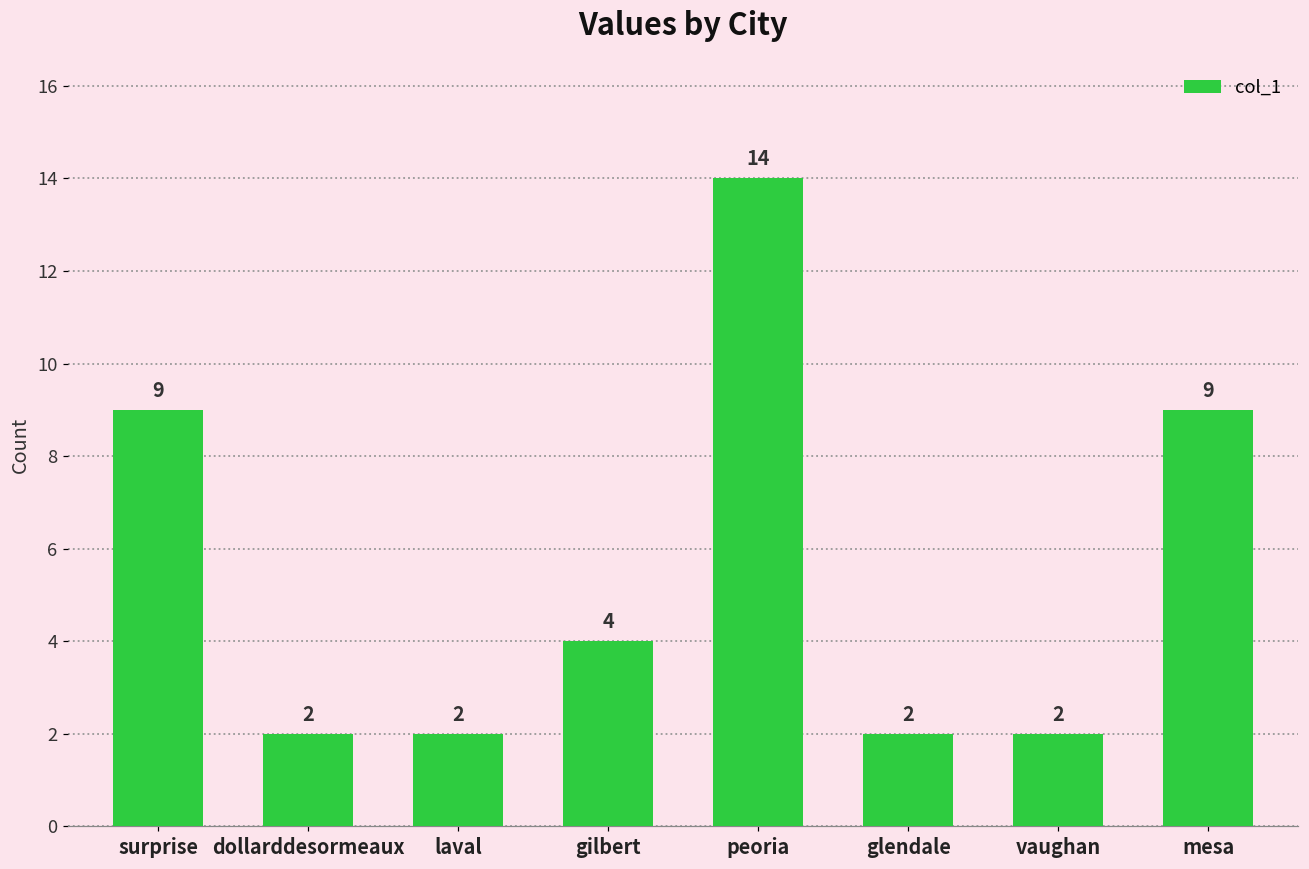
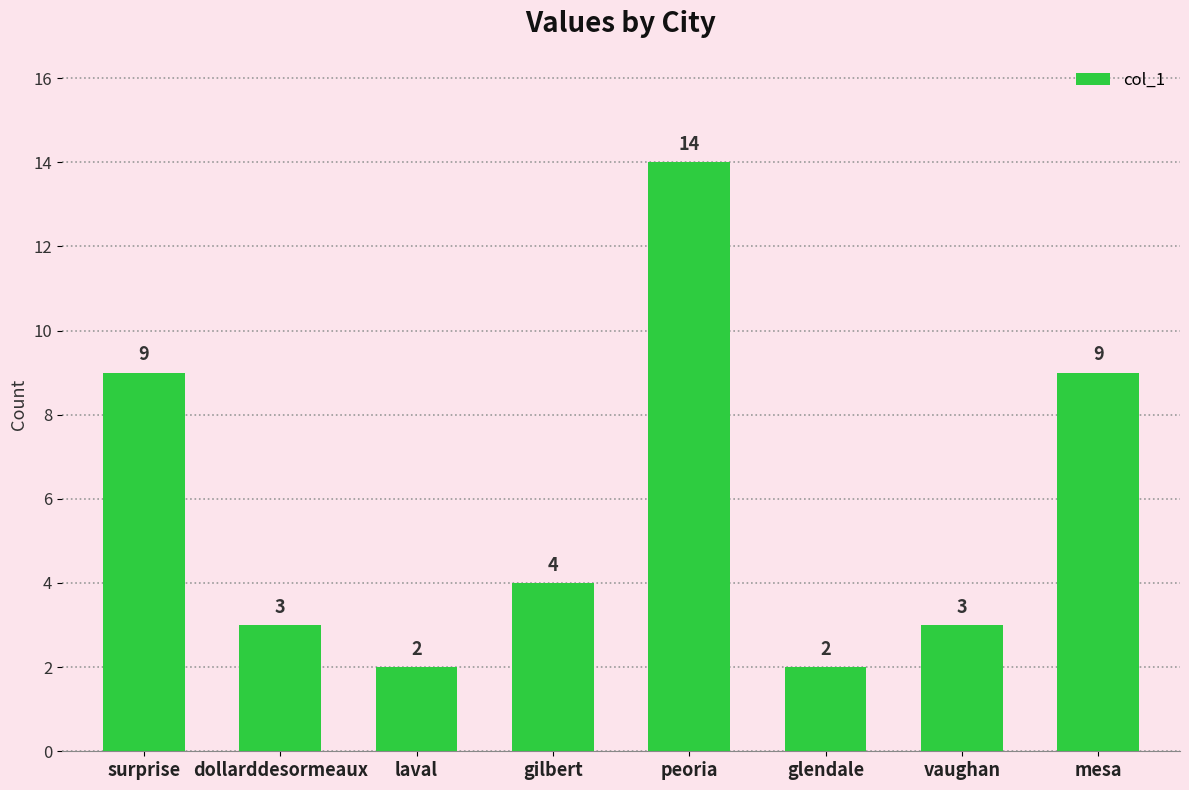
  {
    "surprise": 9,
-   "dollarddesormeaux": 2,
+   "dollarddesormeaux": 3,
    "laval": 2,
    "gilbert": 4,
    "peoria": 14,
    "glendale": 2,
-   "vaughan": 2,
+   "vaughan": 3,
    "mesa": 9
  }
